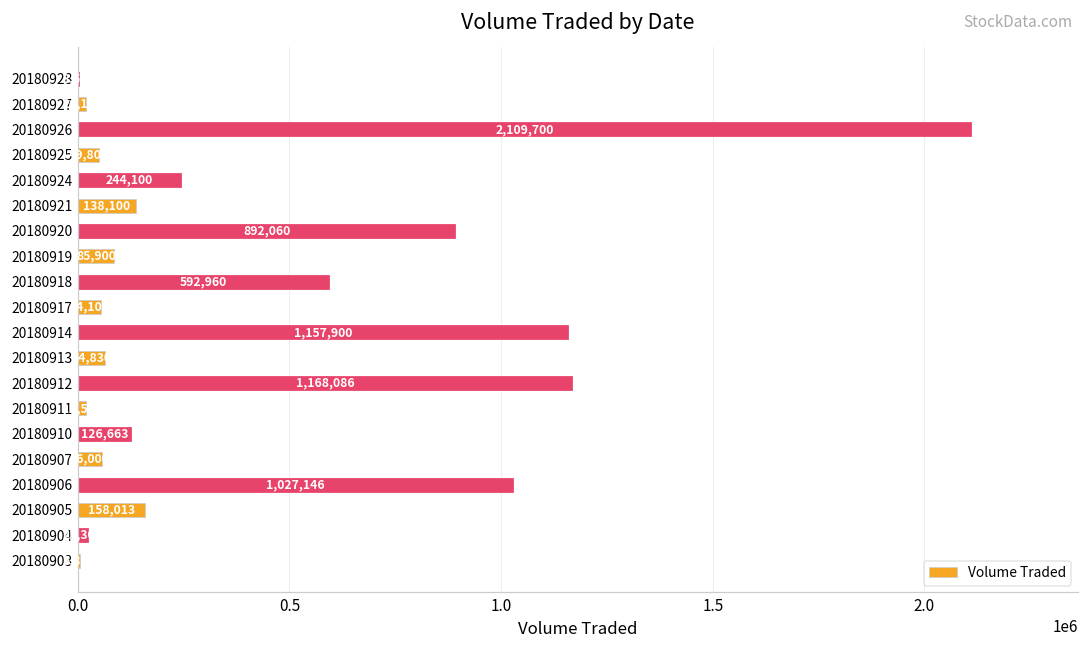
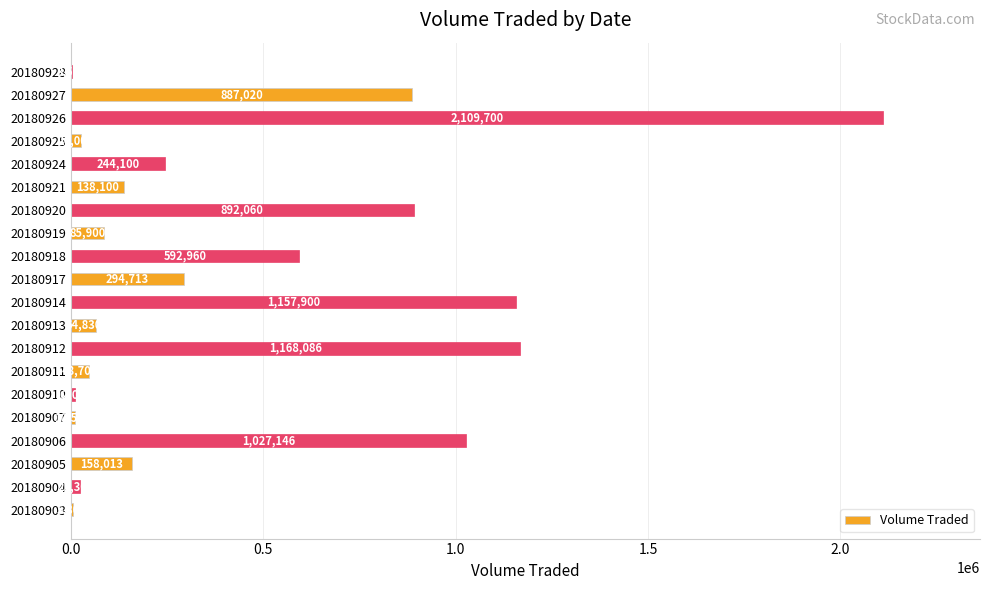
  {
-   "20180927": "20000",
+   "20180927": "890000",
    "20180926": "2,109,700",
-   "20180925": "50000",
+   "20180925": "30000",
    "20180924": "244,100",
    "20180921": "138,100",
    "20180920": "892,060",
    "20180919": "85,900",
    "20180918": "592,960",
-   "20180917": "54,100",
+   "20180917": "294,713",
    "20180914": "1,157,900",
    "20180913": "64,830",
    "20180912": "1,168,086",
-   "20180911": "20000",
-   "20180910": "130000",
-   "20180907": "60000",
+   "20180911": "50000",
+   "20180910": "10000",
+   "20180907": "10000",
    "20180906": "1,027,146",
    "20180905": "158,013"
  }
